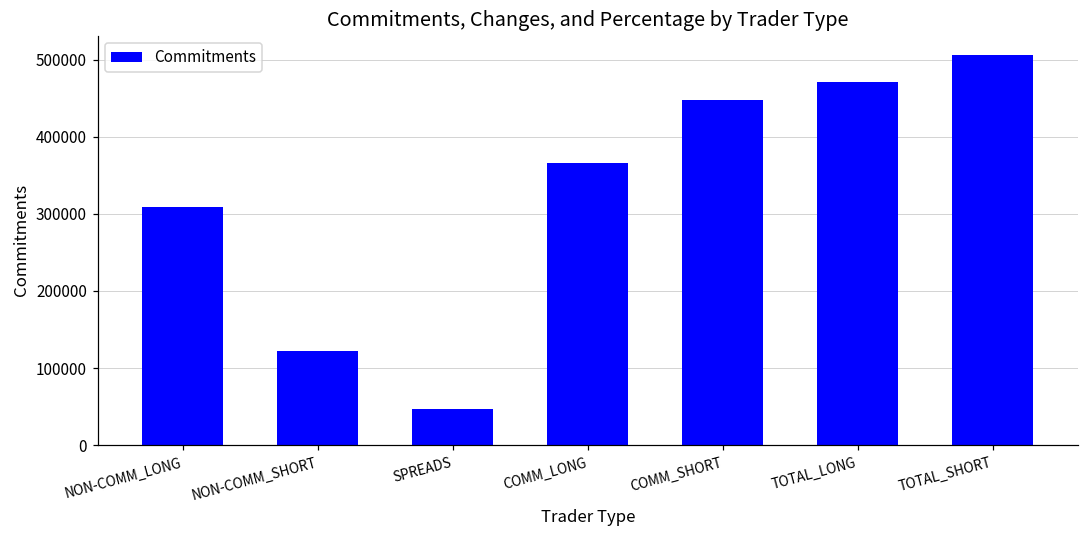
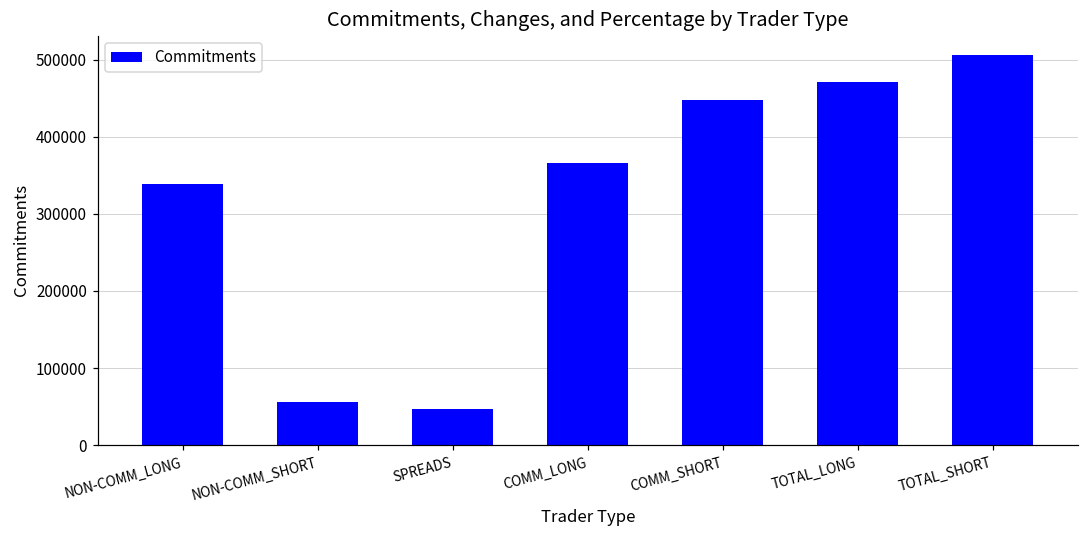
  {
-   "NON-COMM_LONG": 310000,
-   "NON-COMM_SHORT": 120000,
+   "NON-COMM_LONG": 340000,
+   "NON-COMM_SHORT": 60000,
    "SPREADS": 50000,
    "COMM_LONG": 370000,
    "COMM_SHORT": 450000,
    "TOTAL_LONG": 470000,
    "TOTAL_SHORT": 510000
  }
